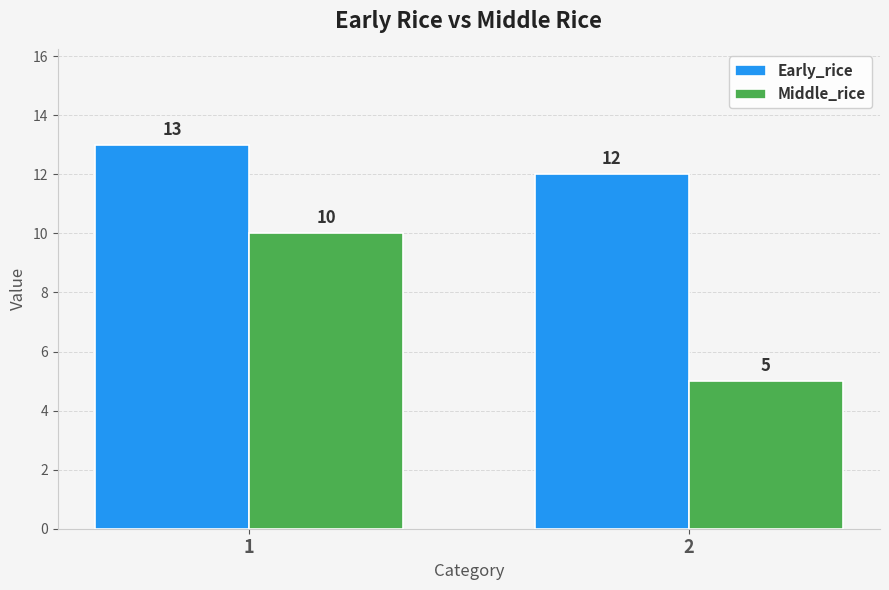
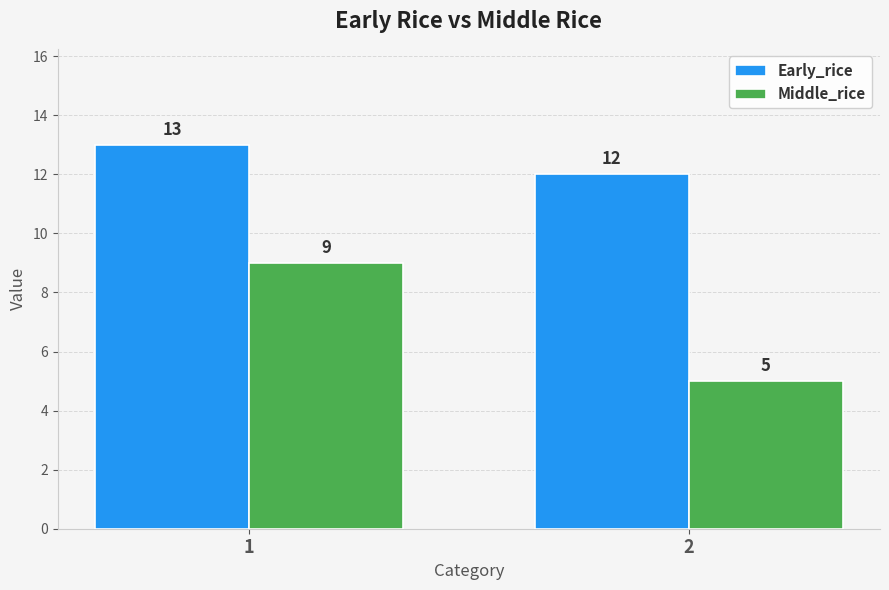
  {
    "Early_rice": {
      "1": 13,
      "2": 12
    },
    "Middle_rice": {
-     "1": 10,
+     "1": 9,
      "2": 5
    }
  }
